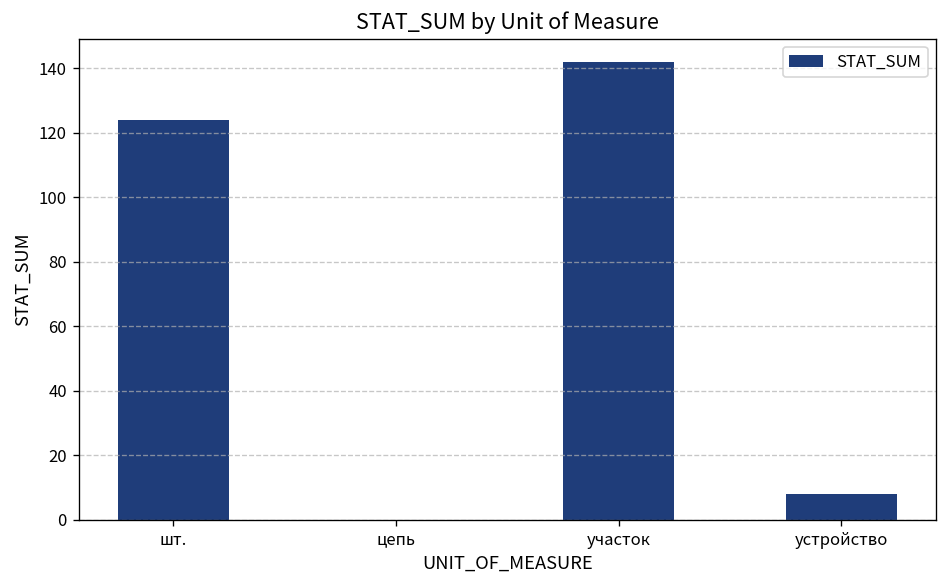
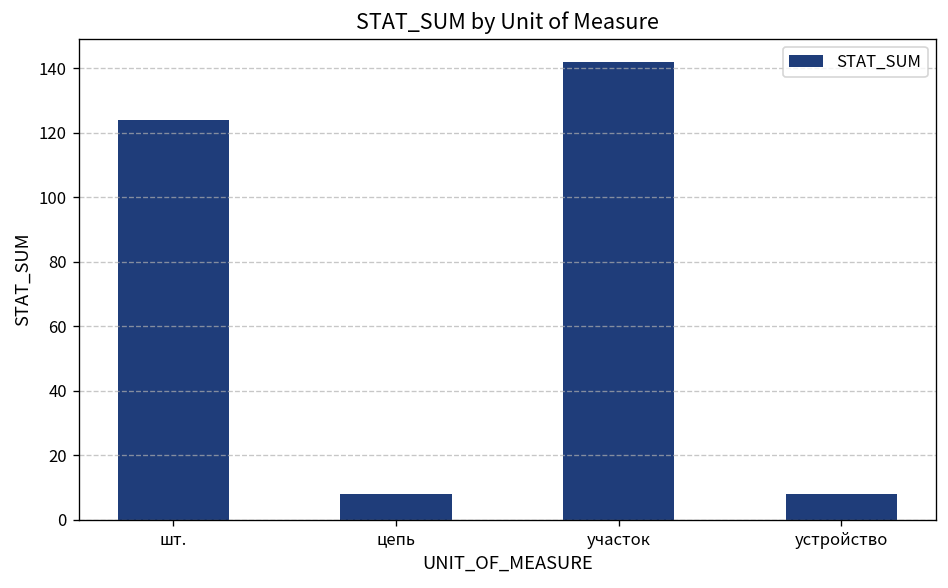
  {
    "шт.": 124,
-   "цепь": 0,
+   "цепь": 8,
    "участок": 142,
    "устройство": 8
  }
